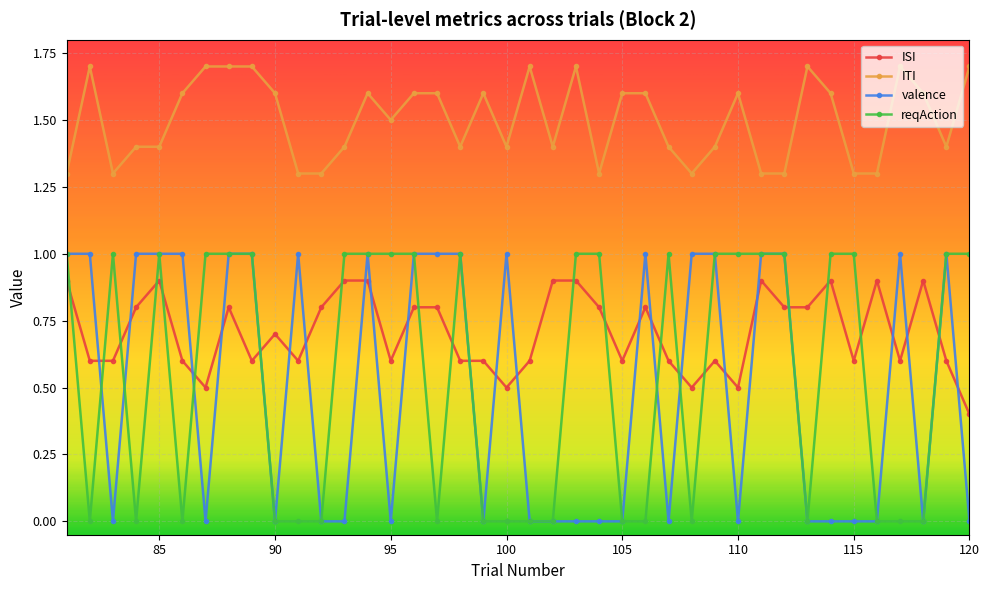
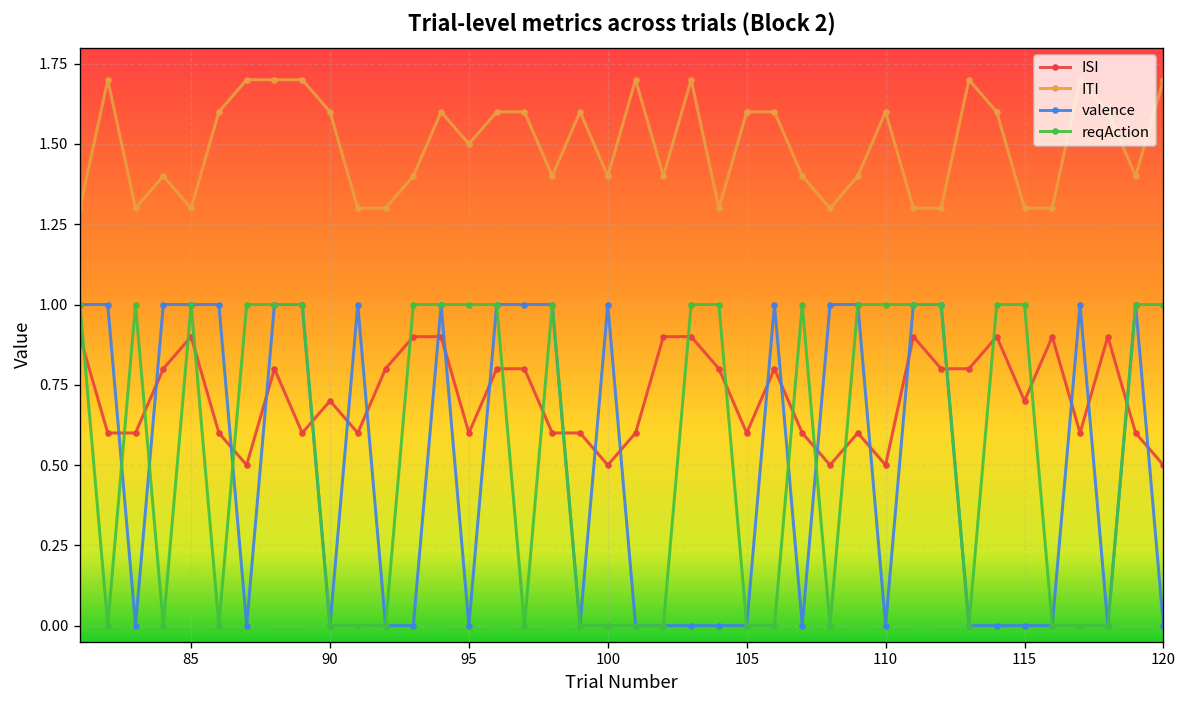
  {
    "ISI": {
      "85": 0.9,
      "90": 0.7,
      "95": 0.6,
      "100": 0.5,
      "105": 0.6,
      "110": 0.5,
-     "115": 0.6,
-     "120": 0.4
+     "115": 0.7,
+     "120": 0.5
    },
    "ITI": {
-     "85": 1.4,
+     "85": 1.3,
      "90": 1.6,
      "95": 1.5,
      "100": 1.4,
      "105": 1.6,
      "110": 1.6,
      "115": 1.3,
      "120": 1.7
    },
    "valence": {
      "95": 0.0,
      "100": 1.0,
      "110": 0.0,
      "115": 0.0,
      "120": 0.0
    },
    "reqAction": {
      "95": 1.0,
      "100": 0.0,
      "110": 1.0,
      "115": 1.0,
      "120": 1.0
    }
  }
